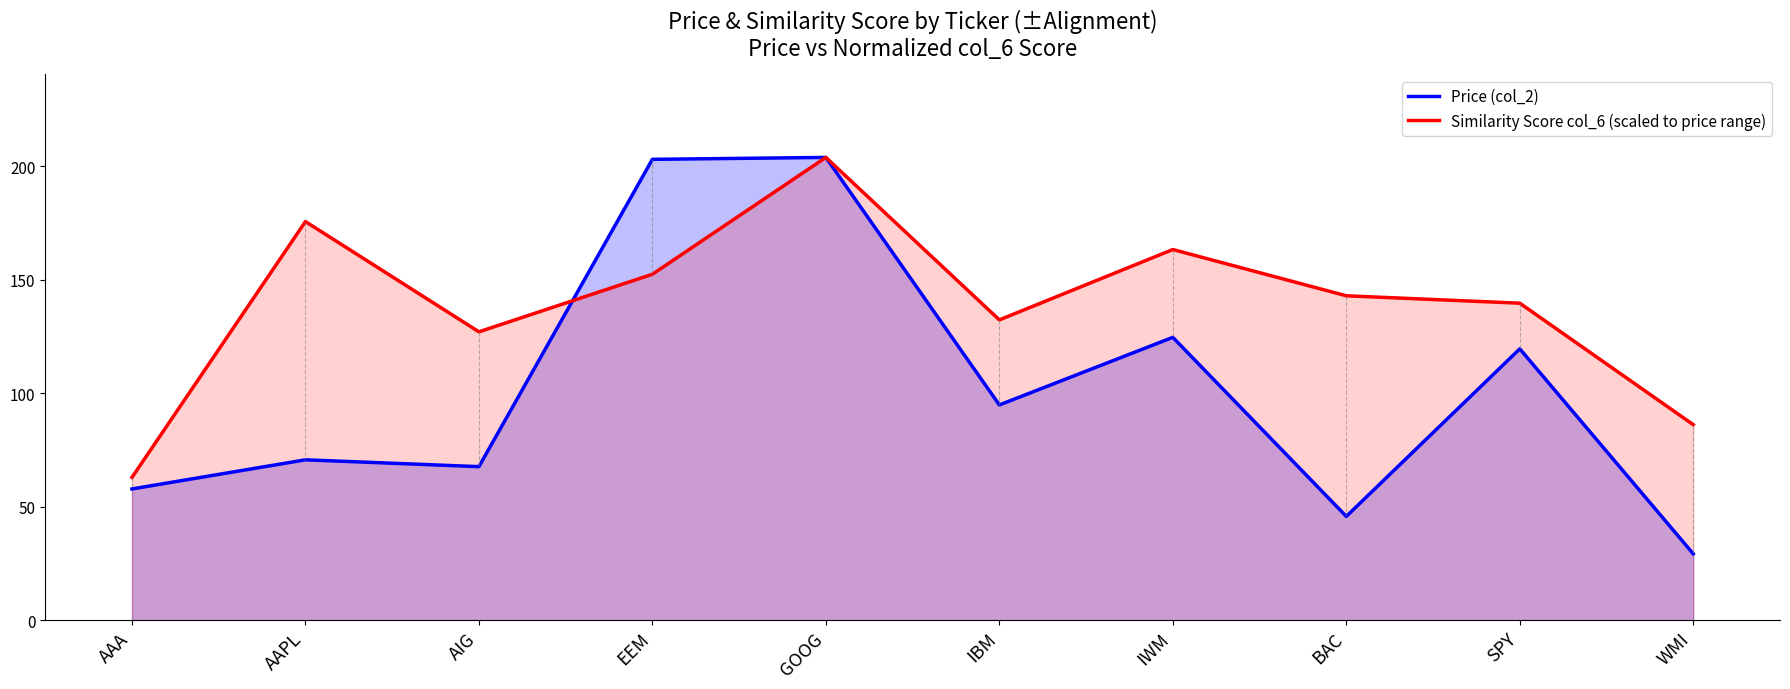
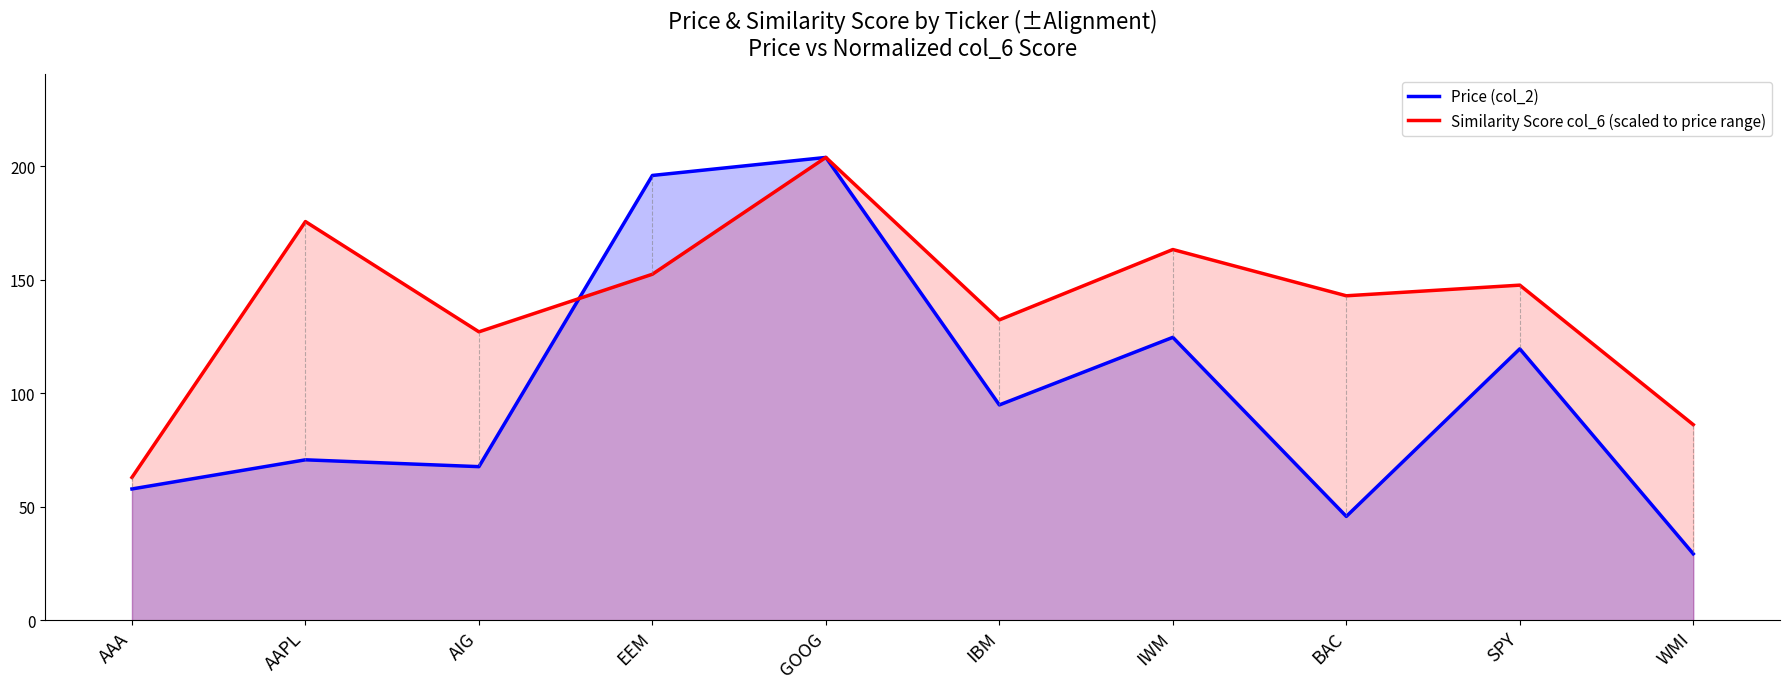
  {
    "Price (col_2)": {
-     "EEM": 203
+     "EEM": 196
    },
    "Similarity Score col_6 (scaled to price range)": {
-     "SPY": 140
+     "SPY": 148
    }
  }
